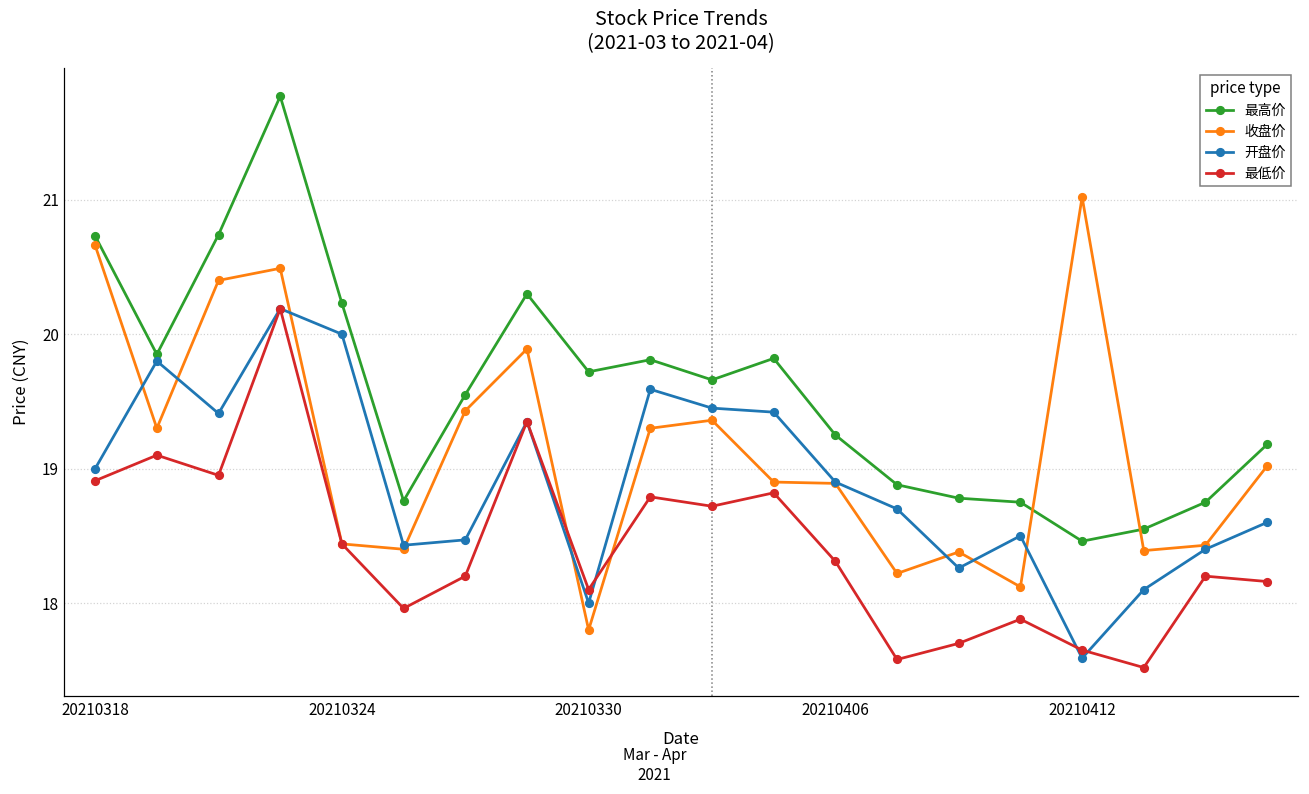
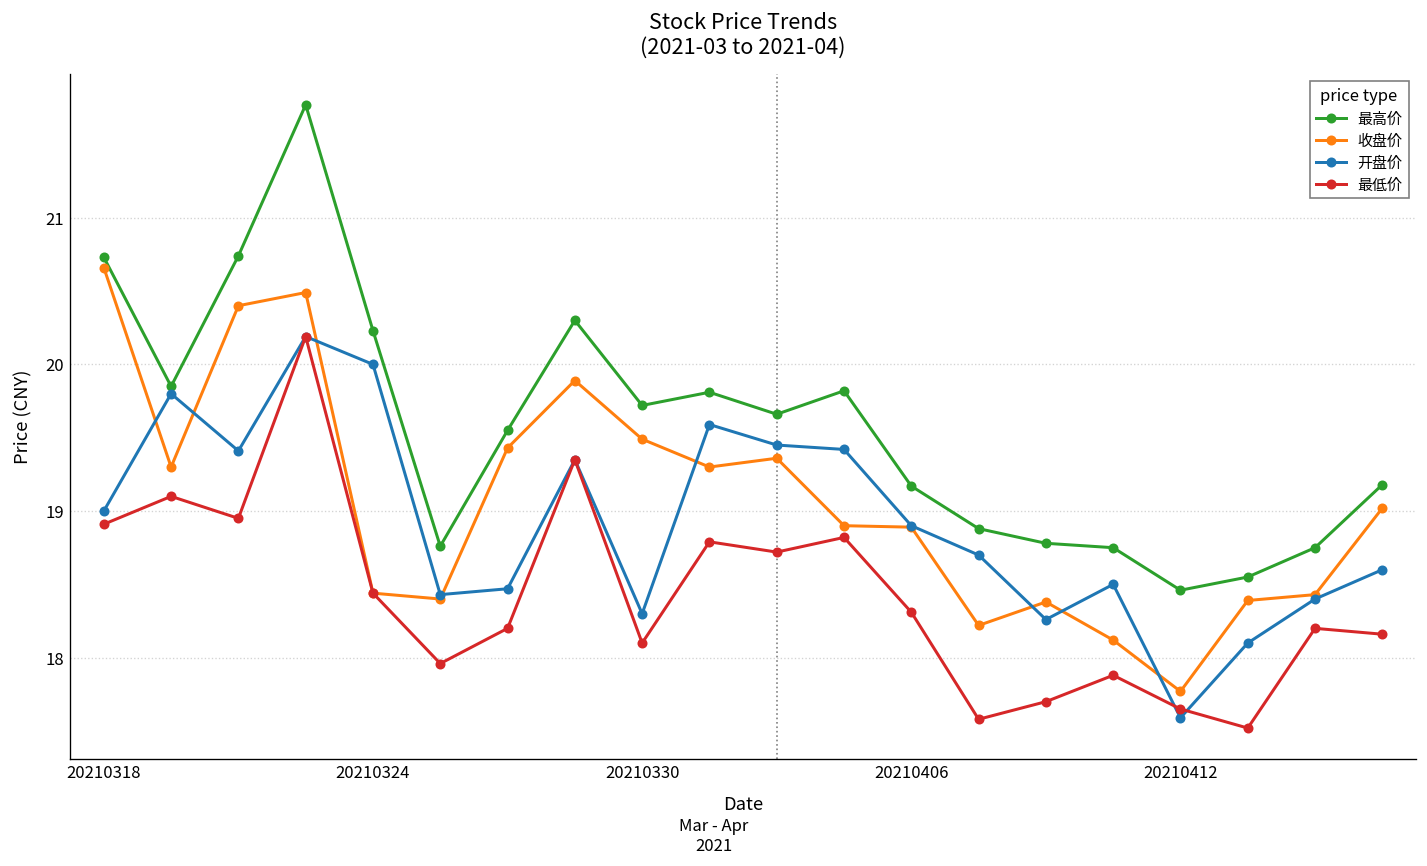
  {
    "最高价": {
      "20210318": 20.73,
      "20210324": 20.23,
      "20210330": 19.72,
-     "20210406": 19.25,
+     "20210406": 19.17,
      "20210412": 18.46
    },
    "收盘价": {
      "20210318": 20.66,
-     "20210330": 17.80,
-     "20210412": 21.02
+     "20210330": 19.49,
+     "20210412": 17.77
    },
    "开盘价": {
      "20210318": 19.0,
      "20210324": 20.0,
-     "20210330": 18.0,
+     "20210330": 18.3,
      "20210412": 17.6
    },
    "最低价": {
      "20210318": 18.91,
      "20210330": 18.10,
      "20210406": 18.31,
      "20210412": 17.65
    }
  }
